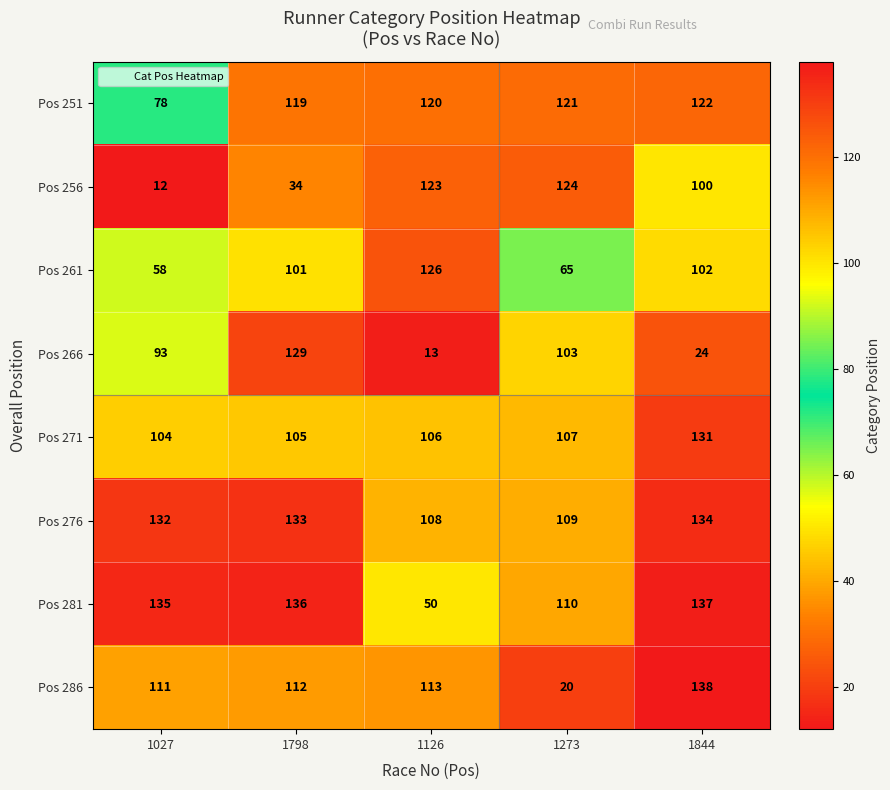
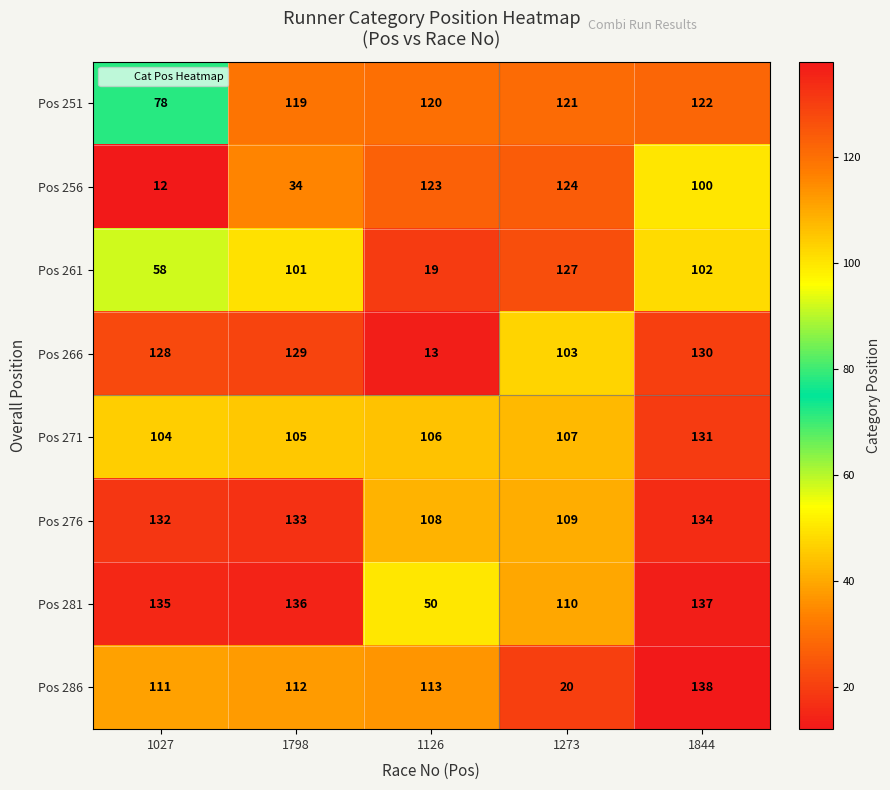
  {
    "Pos 251": {
      "1027": 78,
      "1798": 119,
      "1126": 120,
      "1273": 121,
      "1844": 122
    },
    "Pos 256": {
      "1027": 12,
      "1798": 34,
      "1126": 123,
      "1273": 124,
      "1844": 100
    },
    "Pos 261": {
      "1027": 58,
      "1798": 101,
-     "1126": 126,
-     "1273": 65,
+     "1126": 19,
+     "1273": 127,
      "1844": 102
    },
    "Pos 266": {
-     "1027": 93,
+     "1027": 128,
      "1798": 129,
      "1126": 13,
      "1273": 103,
-     "1844": 24
+     "1844": 130
    },
    "Pos 271": {
      "1027": 104,
      "1798": 105,
      "1126": 106,
      "1273": 107,
      "1844": 131
    },
    "Pos 276": {
      "1027": 132,
      "1798": 133,
      "1126": 108,
      "1273": 109,
      "1844": 134
    },
    "Pos 281": {
      "1027": 135,
      "1798": 136,
      "1126": 50,
      "1273": 110,
      "1844": 137
    },
    "Pos 286": {
      "1027": 111,
      "1798": 112,
      "1126": 113,
      "1273": 20,
      "1844": 138
    }
  }
